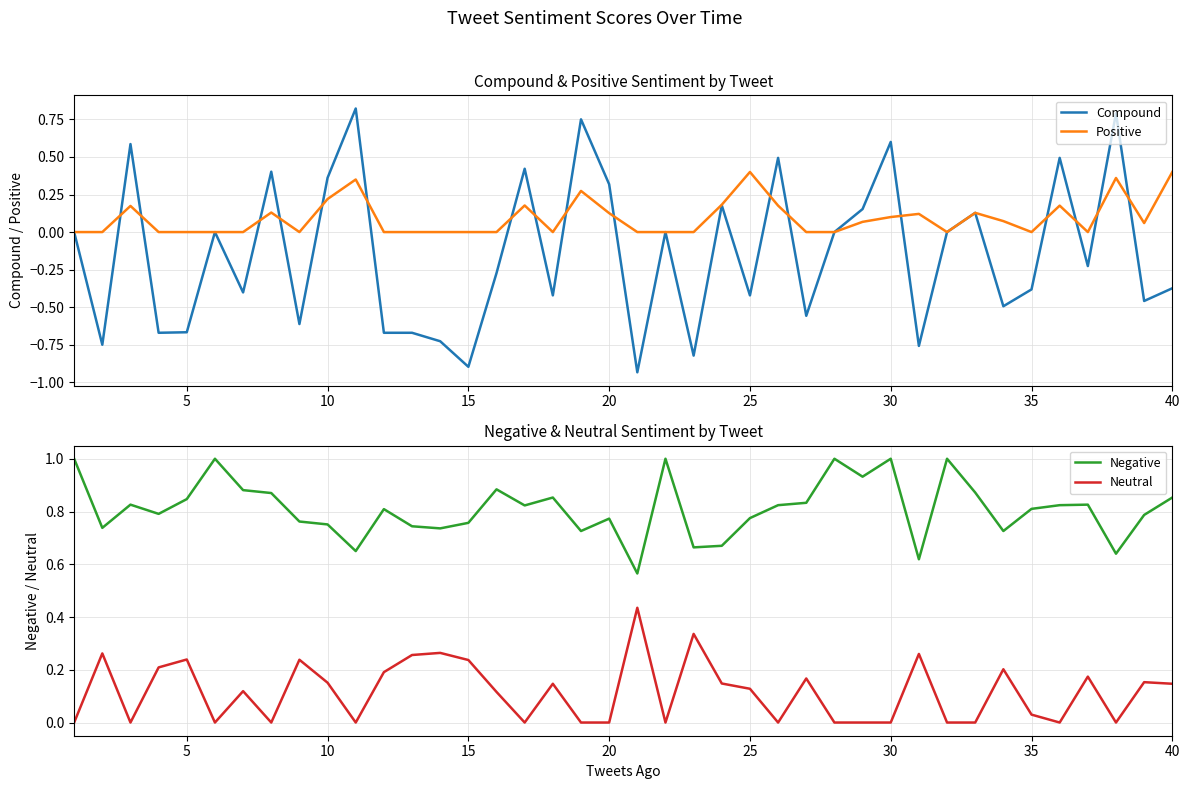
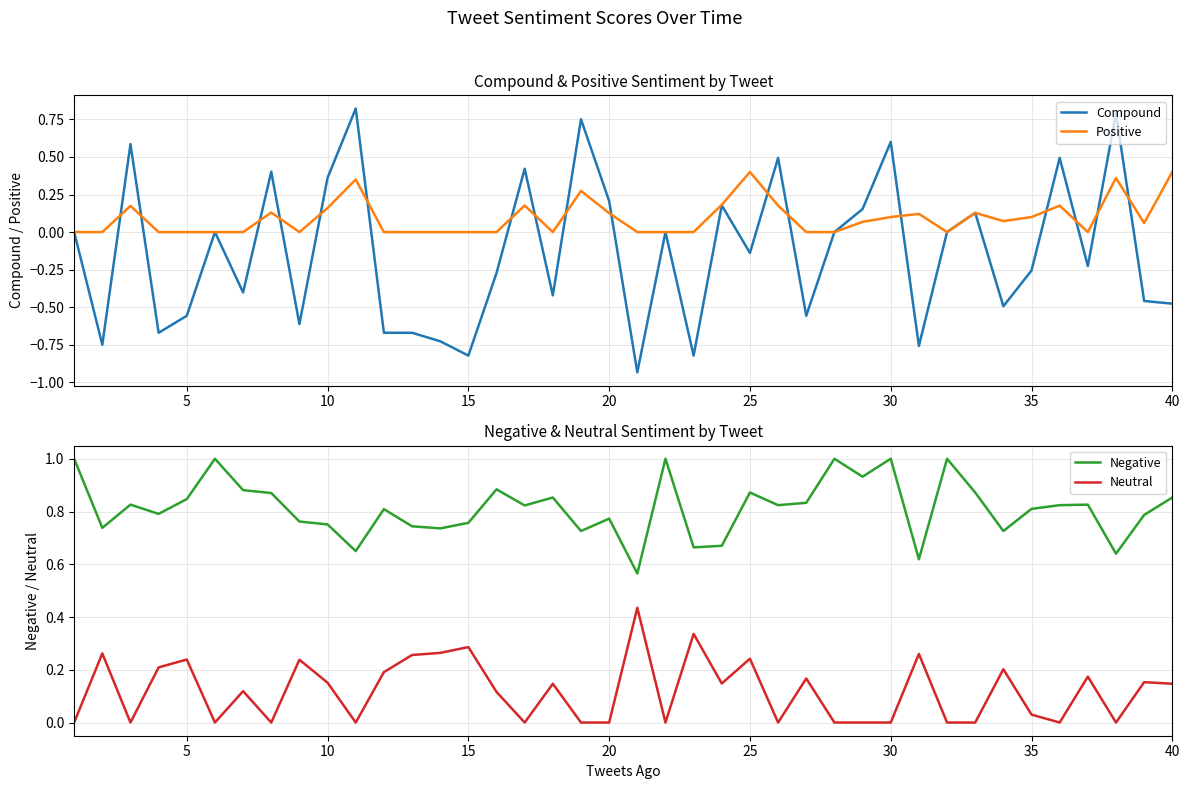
  {
    "Compound & Positive Sentiment by Tweet": {
      "Compound": {
-       "5": -0.67,
+       "5": -0.56,
        "10": 0.36,
-       "15": -0.90,
-       "20": 0.32,
-       "25": -0.42,
+       "15": -0.82,
+       "20": 0.21,
+       "25": -0.14,
        "30": 0.60,
-       "35": -0.38,
-       "40": -0.37
+       "35": -0.26,
+       "40": -0.48
      },
      "Positive": {
        "5": 0.00,
-       "10": 0.22,
+       "10": 0.16,
        "15": 0.00,
        "20": 0.13,
        "25": 0.40,
        "30": 0.10,
-       "35": 0.0,
+       "35": 0.1,
        "40": 0.40
      }
    },
    "Negative & Neutral Sentiment by Tweet": {
      "Negative": {
        "5": 0.85,
        "10": 0.75,
        "15": 0.76,
        "20": 0.77,
-       "25": 0.78,
+       "25": 0.87,
        "30": 1.00,
        "35": 0.81,
        "40": 0.85
      },
      "Neutral": {
        "5": 0.24,
        "10": 0.15,
-       "15": 0.24,
+       "15": 0.29,
        "20": 0.00,
-       "25": 0.13,
+       "25": 0.24,
        "30": 0.00,
        "35": 0.03,
        "40": 0.15
      }
    }
  }
